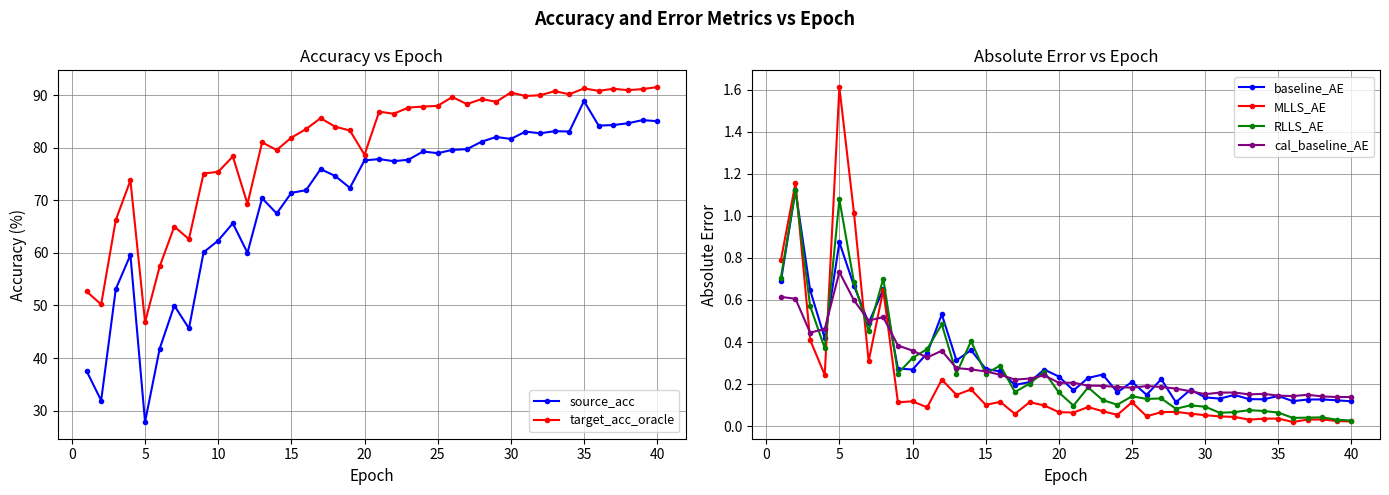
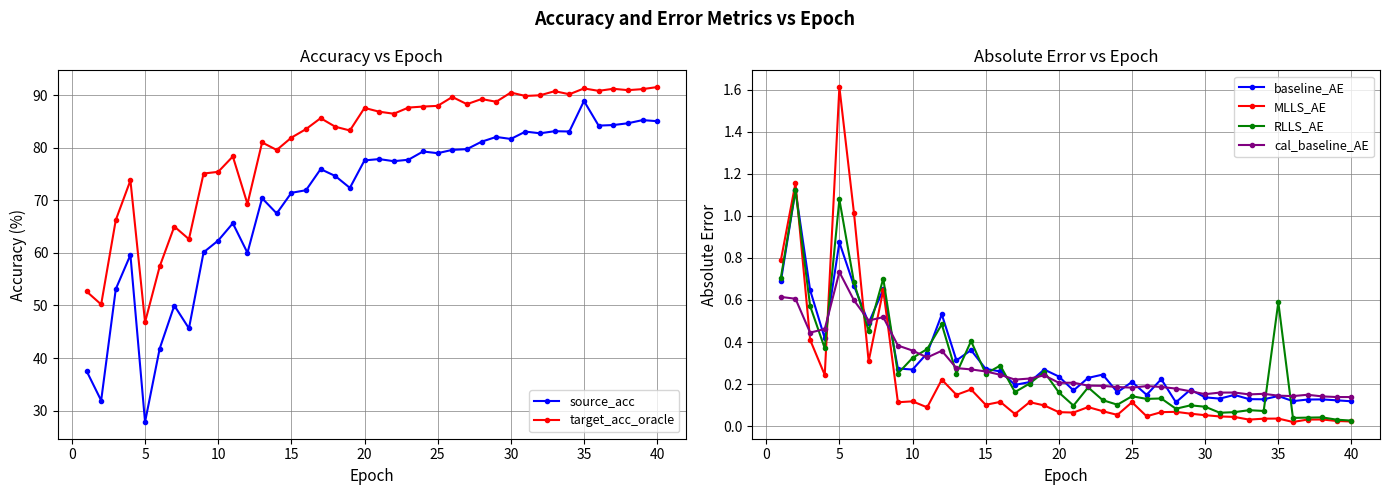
  {
    "Accuracy vs Epoch": {
      "source_acc": {
        "5": 28,
        "10": 62,
        "15": 71,
        "20": 78,
        "25": 79,
        "30": 82,
        "35": 89,
        "40": 85
      },
      "target_acc_oracle": {
        "5": 47,
        "10": 75,
        "15": 82,
-       "20": 79,
+       "20": 88,
        "25": 88,
        "30": 91,
        "35": 91,
        "40": 92
      }
    },
    "Absolute Error vs Epoch": {
      "baseline_AE": {
        "5": 0.87,
        "10": 0.27,
        "20": 0.24,
        "25": 0.21,
        "30": 0.14,
        "40": 0.12
      },
      "MLLS_AE": {
        "5": 1.61,
        "10": 0.12,
        "15": 0.10,
        "20": 0.07,
        "25": 0.11,
        "30": 0.05,
        "35": 0.04
      },
      "RLLS_AE": {
        "5": 1.08,
        "10": 0.32,
        "20": 0.16,
        "25": 0.14,
        "30": 0.09,
-       "35": 0.06
+       "35": 0.59
      },
      "cal_baseline_AE": {
        "5": 0.73,
        "10": 0.36,
        "20": 0.21,
        "25": 0.18,
        "30": 0.15,
        "40": 0.14
      }
    }
  }
